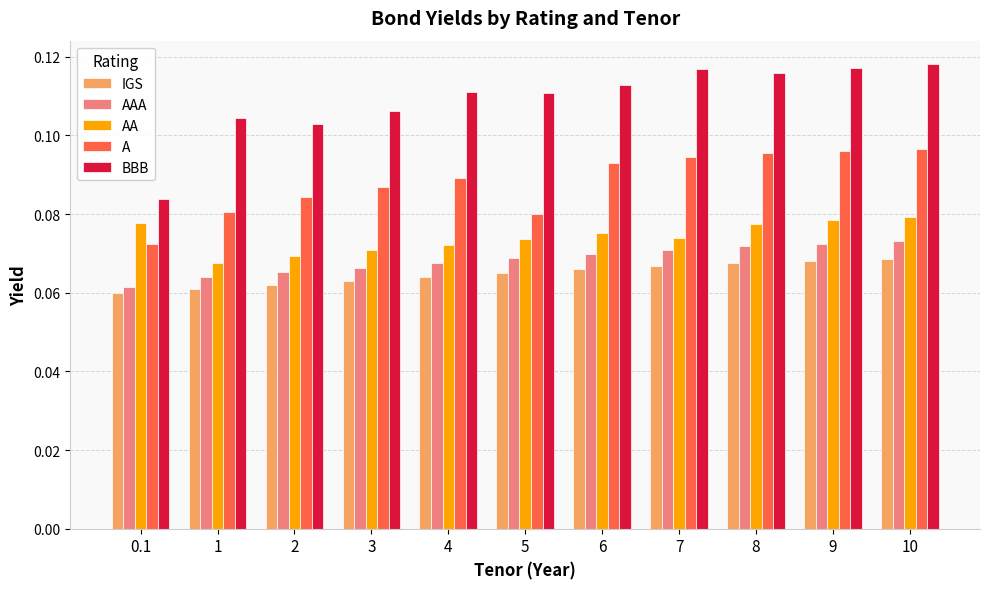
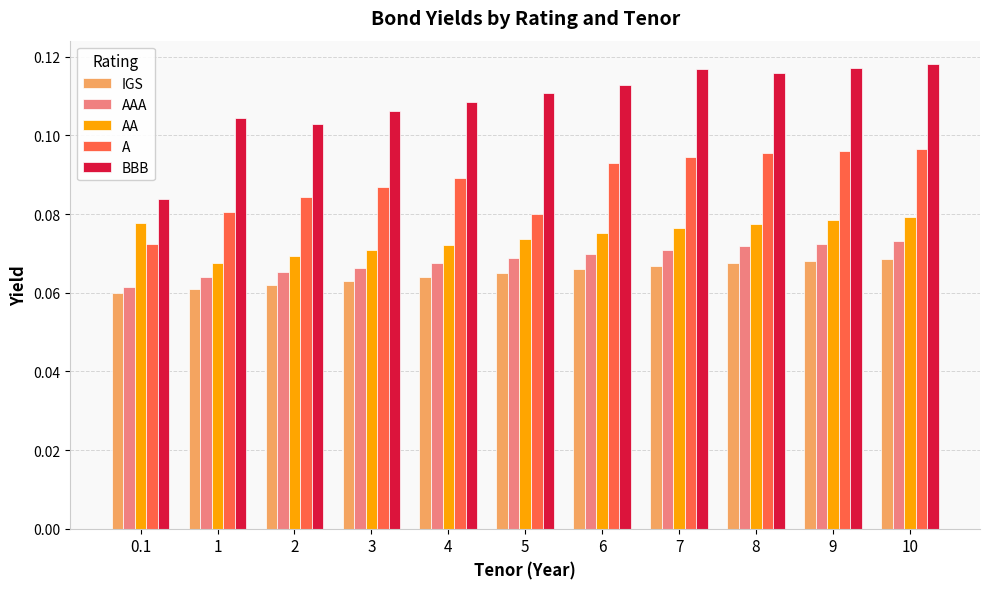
  {
    "AA": {
      "0.1": 0.078,
      "1": 0.067,
      "2": 0.069,
      "3": 0.071,
      "4": 0.072,
      "5": 0.074,
      "6": 0.075,
-     "7": 0.074,
+     "7": 0.076,
      "8": 0.077,
      "9": 0.078,
      "10": 0.079
    },
    "A": {
      "0.1": 0.072,
      "1": 0.080,
      "2": 0.084,
      "3": 0.087,
      "4": 0.089,
      "5": 0.080,
      "6": 0.093,
      "7": 0.094,
      "8": 0.095,
      "9": 0.096,
      "10": 0.097
    },
    "BBB": {
      "0.1": 0.084,
      "1": 0.104,
      "2": 0.103,
      "3": 0.106,
-     "4": 0.111,
+     "4": 0.109,
      "5": 0.111,
      "6": 0.113,
      "7": 0.117,
      "8": 0.116,
      "9": 0.117,
      "10": 0.118
    }
  }
